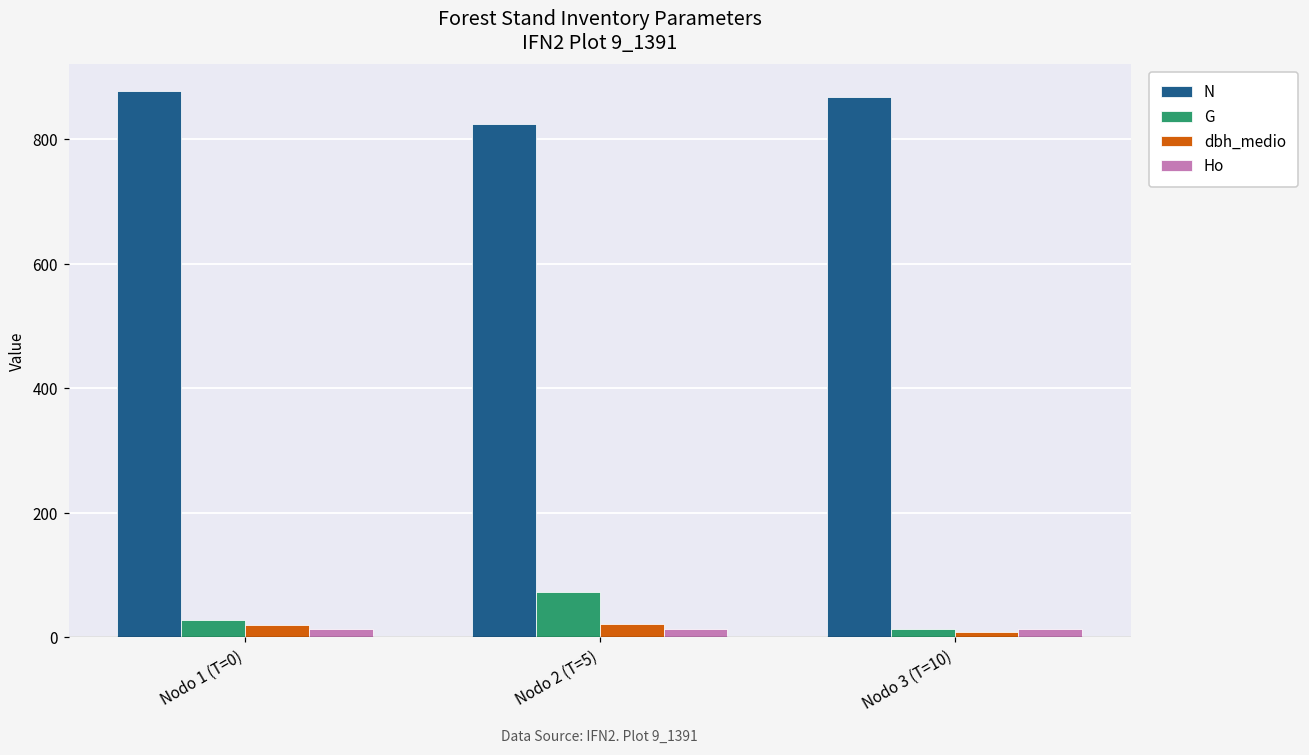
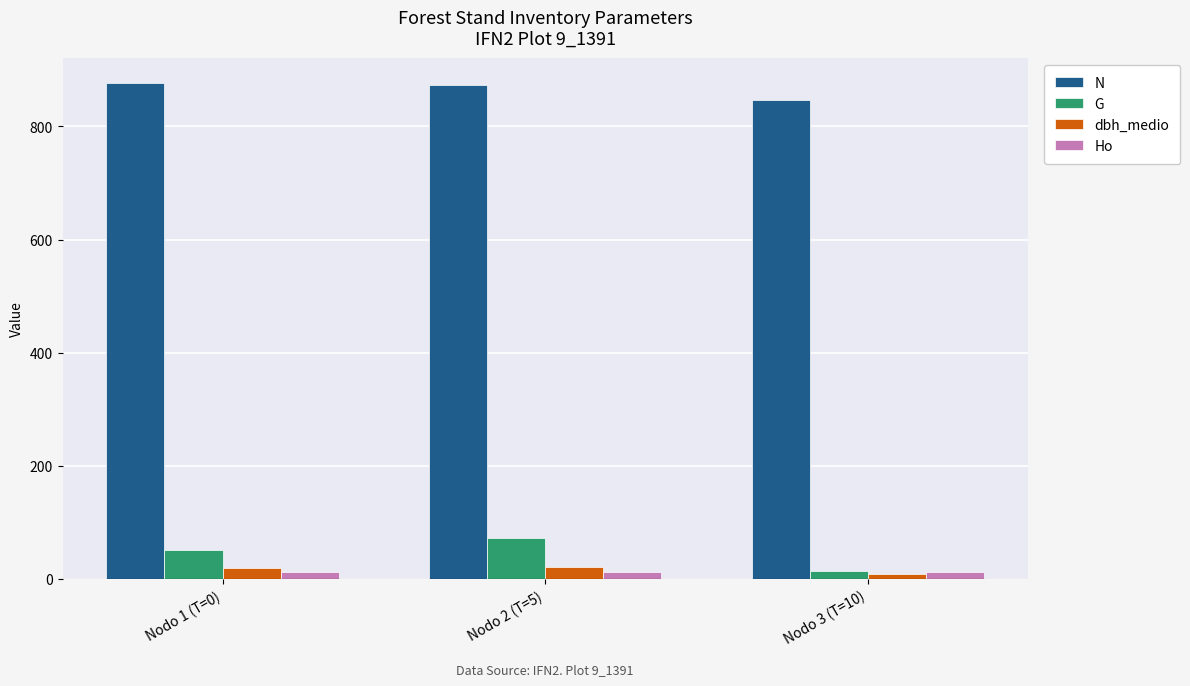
  {
    "N": {
      "Nodo 1 (T=0)": 880,
-     "Nodo 2 (T=5)": 820,
-     "Nodo 3 (T=10)": 870
+     "Nodo 2 (T=5)": 870,
+     "Nodo 3 (T=10)": 850
    },
    "G": {
-     "Nodo 1 (T=0)": 30,
+     "Nodo 1 (T=0)": 50,
      "Nodo 2 (T=5)": 70,
      "Nodo 3 (T=10)": 10
    },
    "dbh_medio": {
      "Nodo 1 (T=0)": 20,
      "Nodo 2 (T=5)": 20,
      "Nodo 3 (T=10)": 10
    },
    "Ho": {
      "Nodo 1 (T=0)": 10,
      "Nodo 2 (T=5)": 10,
      "Nodo 3 (T=10)": 10
    }
  }
